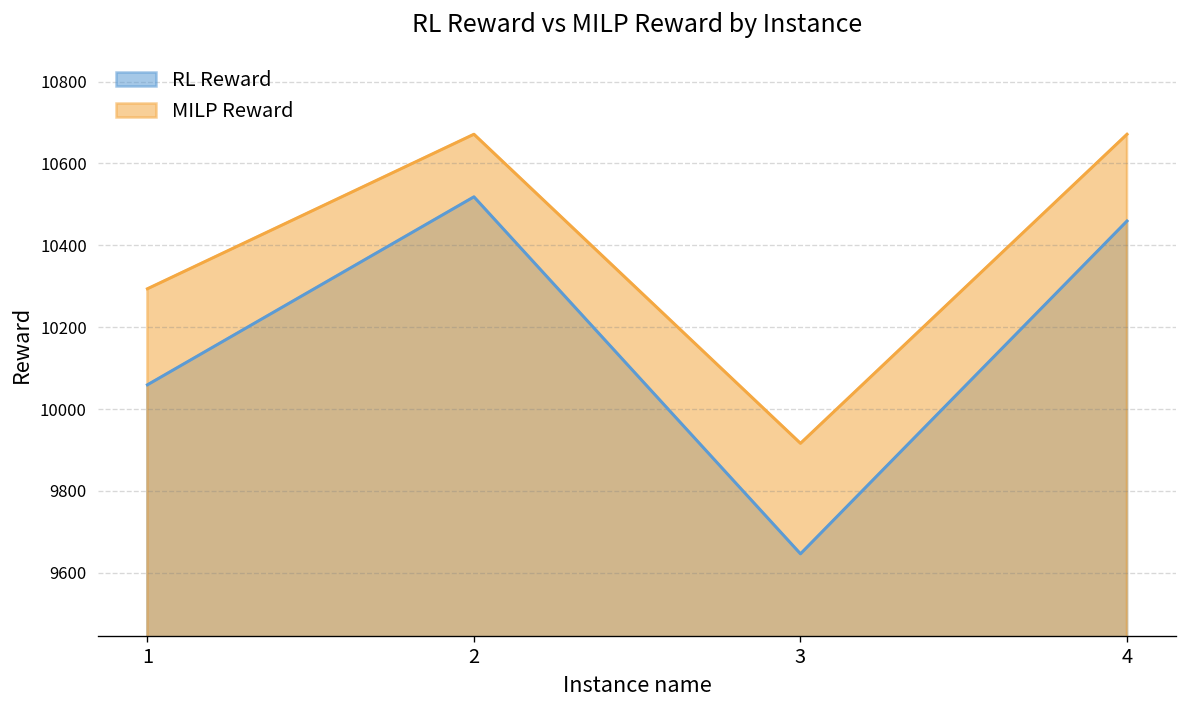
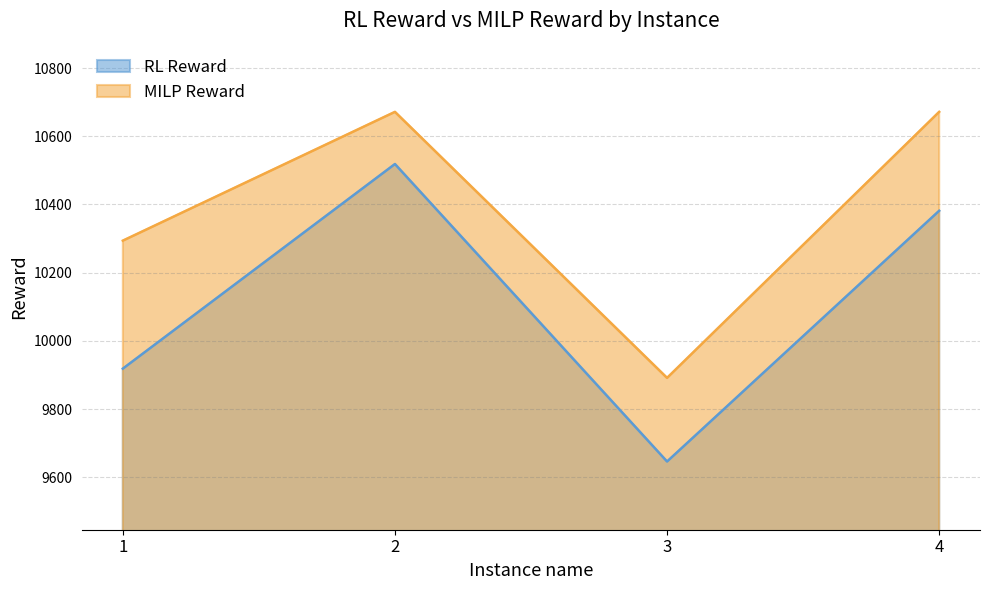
  {
    "RL Reward": {
-     "1": 10060,
+     "1": 9920,
      "2": 10520,
      "3": 9650,
-     "4": 10460
+     "4": 10380
    },
    "MILP Reward": {
      "1": 10290,
      "2": 10670,
-     "3": 9920,
+     "3": 9890,
      "4": 10670
    }
  }
